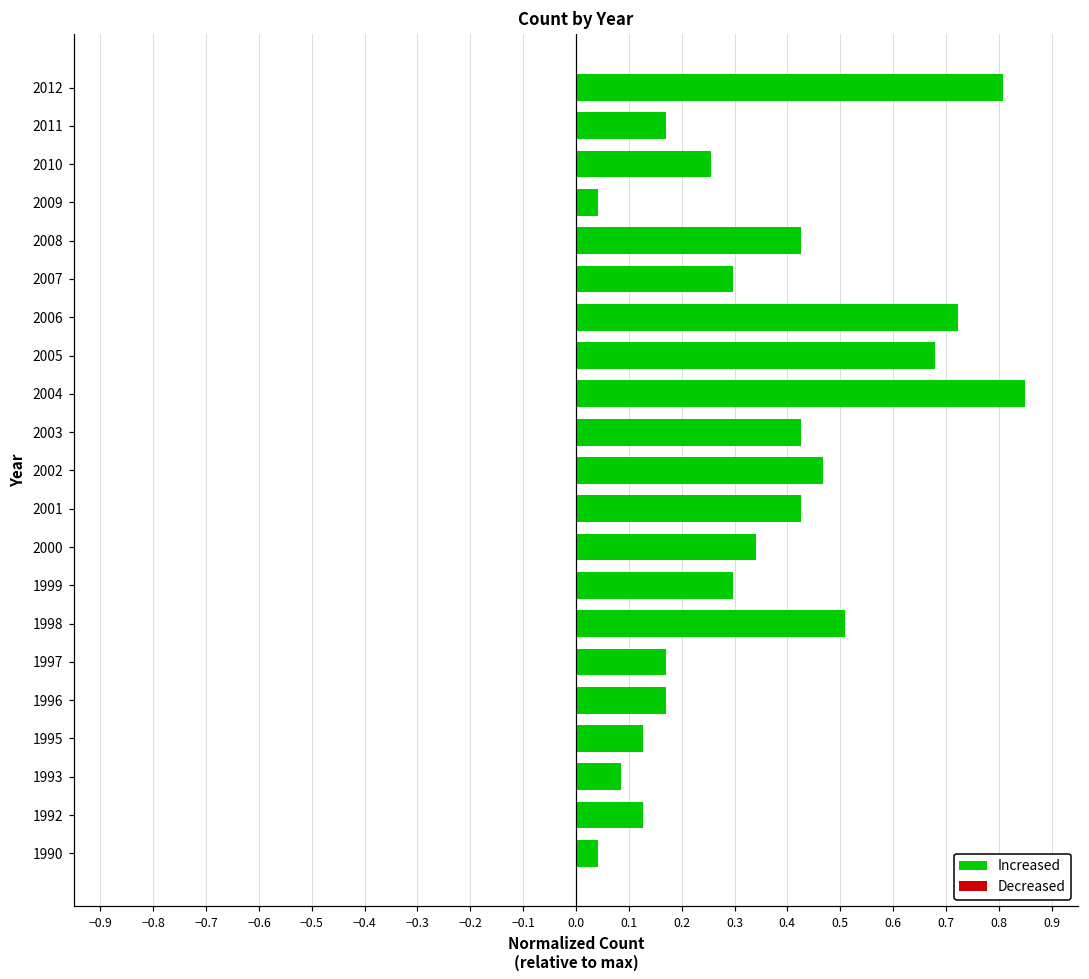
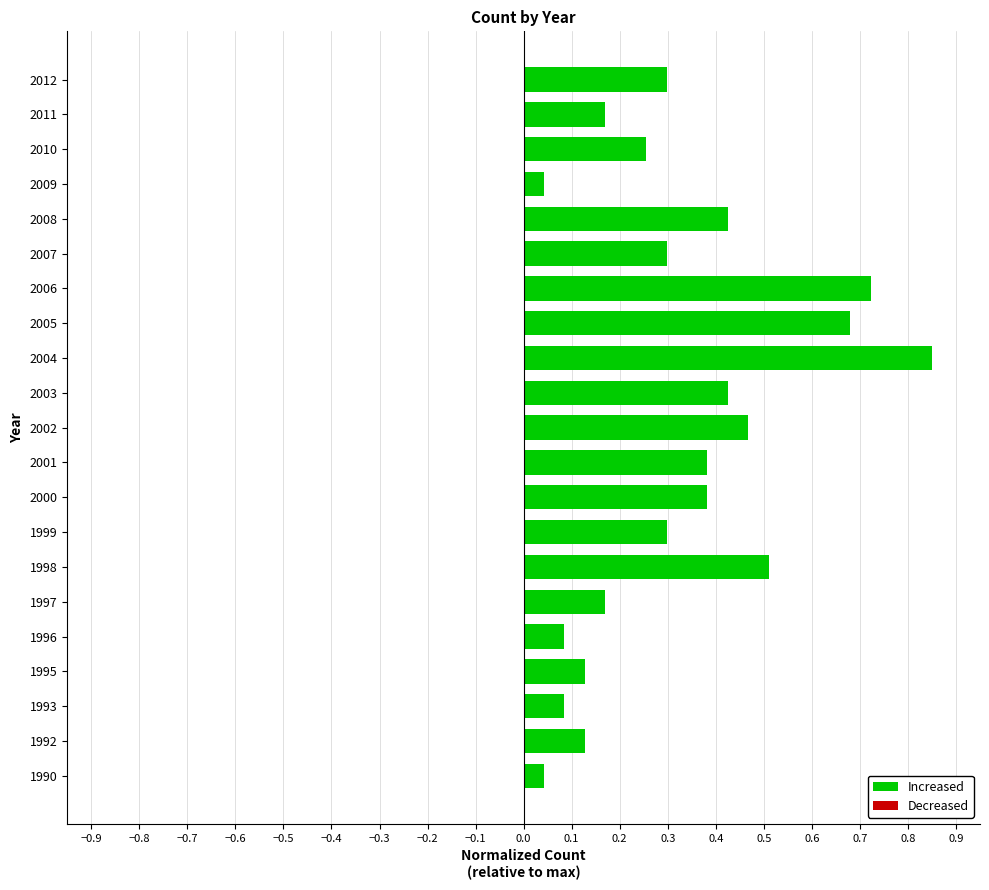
  {
-   "2012": 0.81,
+   "2012": 0.30,
    "2011": 0.17,
    "2010": 0.26,
    "2009": 0.04,
    "2008": 0.43,
    "2007": 0.30,
    "2006": 0.72,
    "2005": 0.68,
    "2004": 0.85,
    "2003": 0.43,
    "2002": 0.47,
-   "2001": 0.43,
-   "2000": 0.34,
+   "2001": 0.38,
+   "2000": 0.38,
    "1999": 0.30,
    "1998": 0.51,
    "1997": 0.17,
-   "1996": 0.17,
+   "1996": 0.09,
    "1995": 0.13,
    "1993": 0.09,
    "1992": 0.13,
    "1990": 0.04
  }
